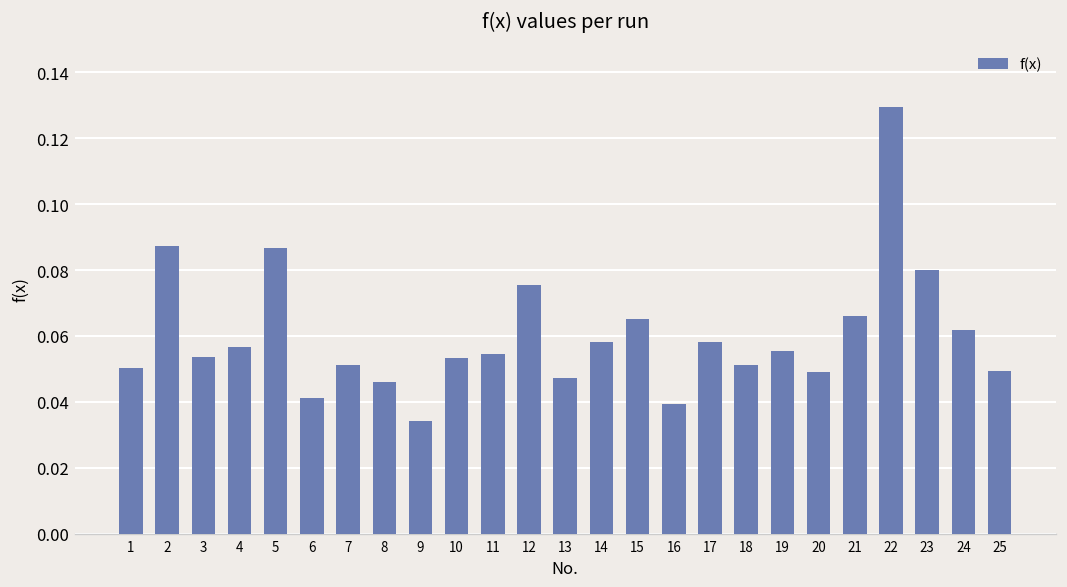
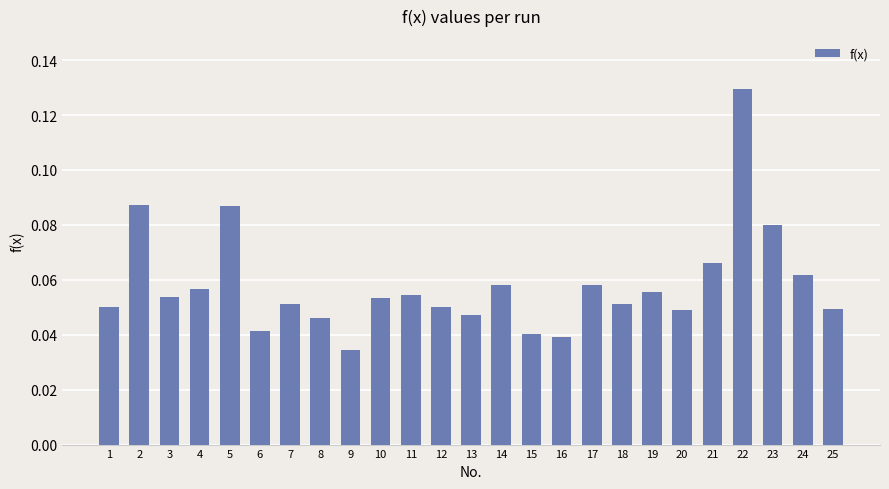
  {
    "1": 0.050,
    "2": 0.087,
    "3": 0.054,
    "4": 0.057,
    "5": 0.087,
    "6": 0.041,
    "7": 0.051,
    "8": 0.046,
    "9": 0.034,
    "10": 0.053,
    "11": 0.055,
-   "12": 0.075,
+   "12": 0.050,
    "13": 0.047,
    "14": 0.058,
-   "15": 0.065,
+   "15": 0.040,
    "16": 0.039,
    "17": 0.058,
    "18": 0.051,
    "19": 0.056,
    "20": 0.049,
    "21": 0.066,
    "22": 0.129,
    "23": 0.080,
    "24": 0.062,
    "25": 0.049
  }
